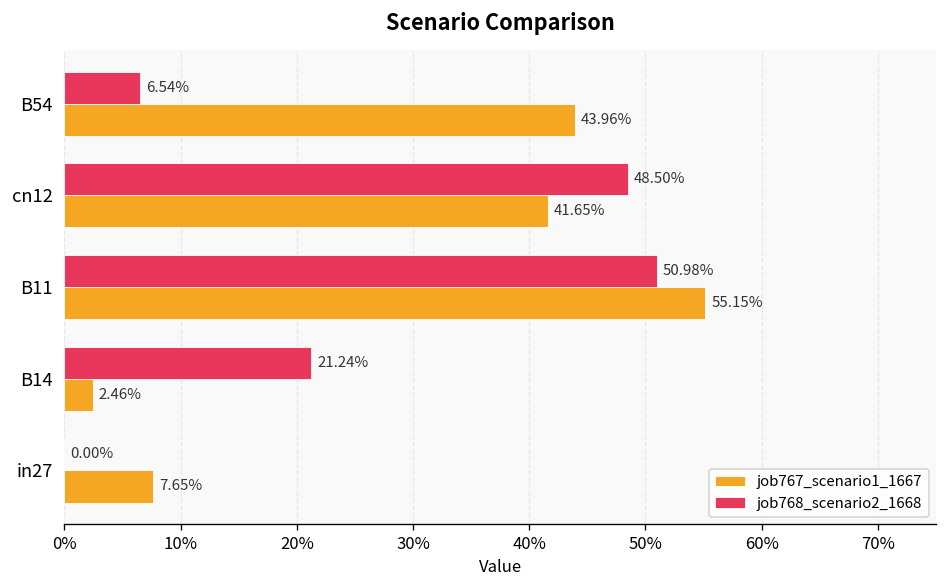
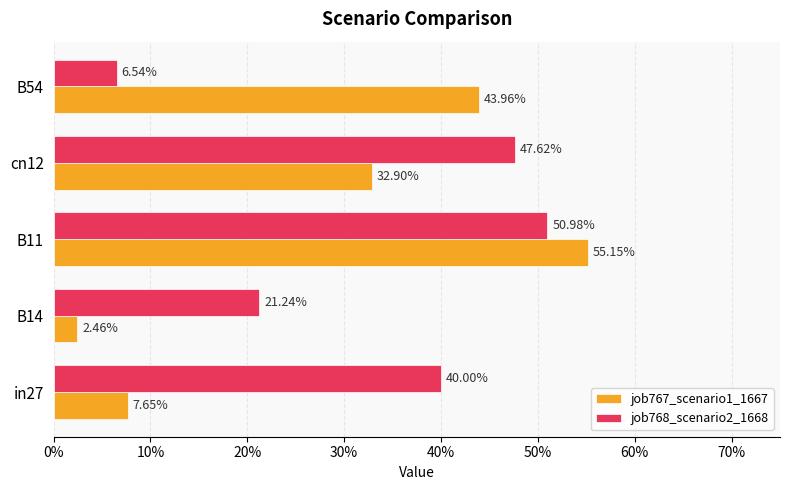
  {
    "job767_scenario1_1667": {
      "B54": "43.96%",
-     "cn12": "41.65%",
+     "cn12": "32.90%",
      "B11": "55.15%",
      "B14": "2.46%",
      "in27": "7.65%"
    },
    "job768_scenario2_1668": {
      "B54": "6.54%",
-     "cn12": "48.50%",
+     "cn12": "47.62%",
      "B11": "50.98%",
      "B14": "21.24%",
-     "in27": "0.00%"
+     "in27": "40.00%"
    }
  }
